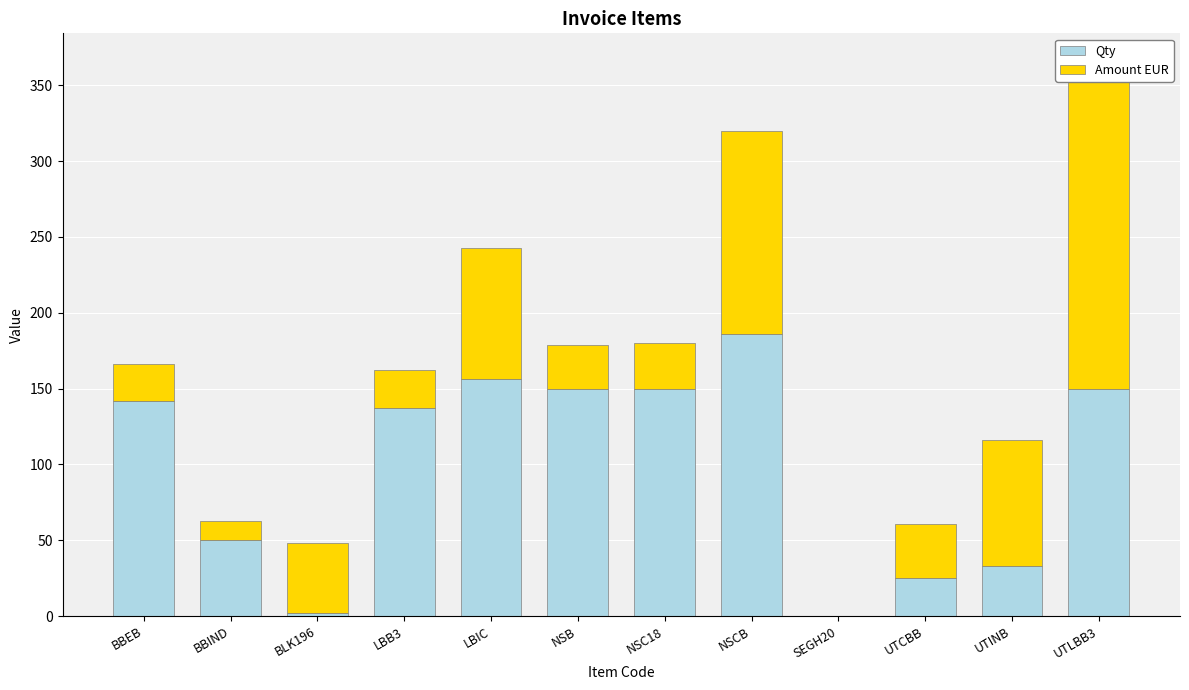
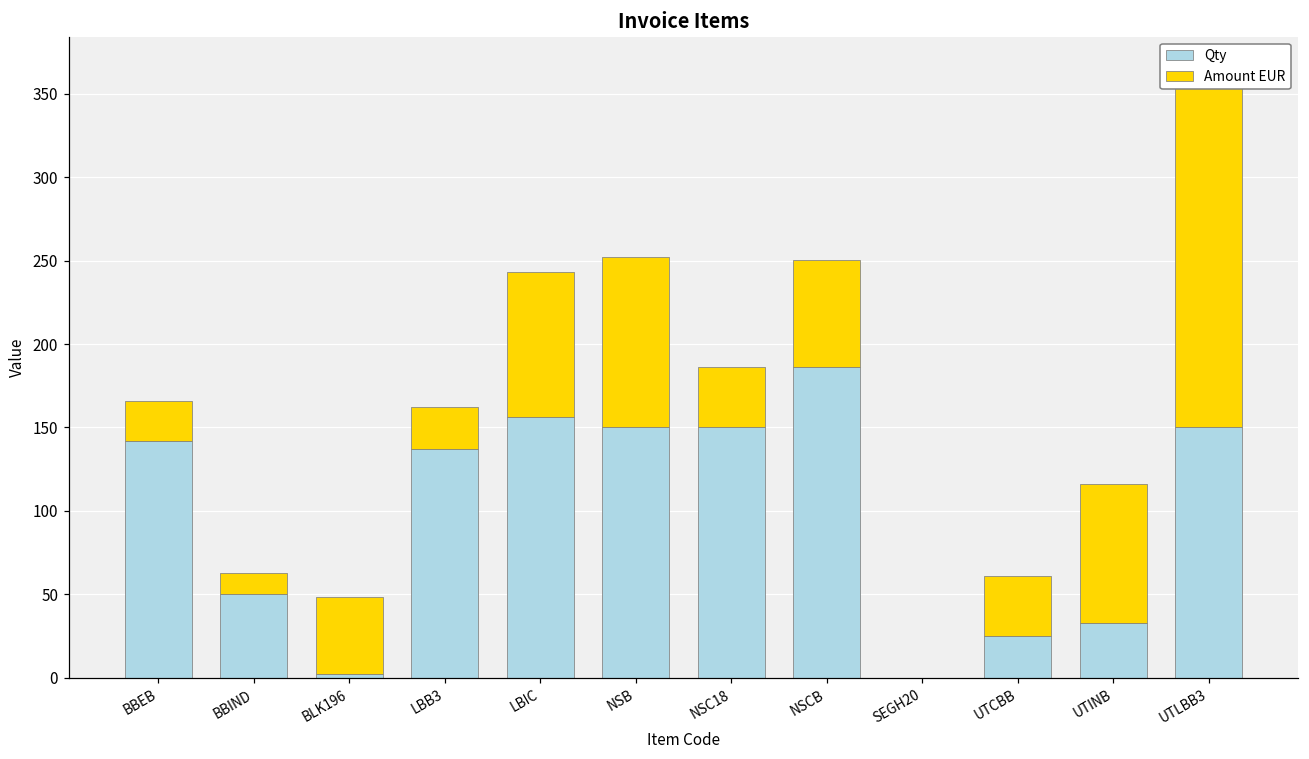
  {
    "Qty": {
      "BBEB": 142,
      "BBIND": 50,
      "BLK196": 2,
      "LBB3": 137,
      "LBIC": 156,
      "NSB": 150,
      "NSC18": 150,
      "NSCB": 186,
      "SEGH20": 0,
      "UTCBB": 25,
      "UTINB": 33,
      "UTLBB3": 150
    },
    "Amount EUR": {
      "BBEB": 24,
      "BBIND": 13,
      "BLK196": 46,
      "LBB3": 26,
      "LBIC": 87,
-     "NSB": 29,
-     "NSC18": 30,
-     "NSCB": 134,
+     "NSB": 102,
+     "NSC18": 36,
+     "NSCB": 65,
      "SEGH20": 0,
      "UTCBB": 36,
      "UTINB": 83
    }
  }
